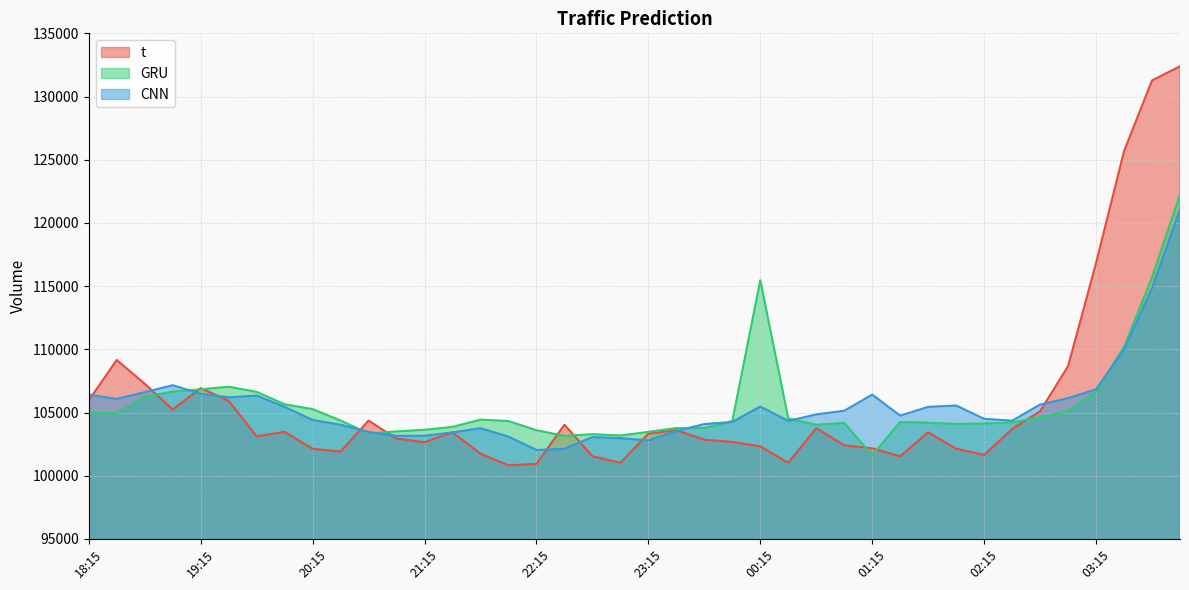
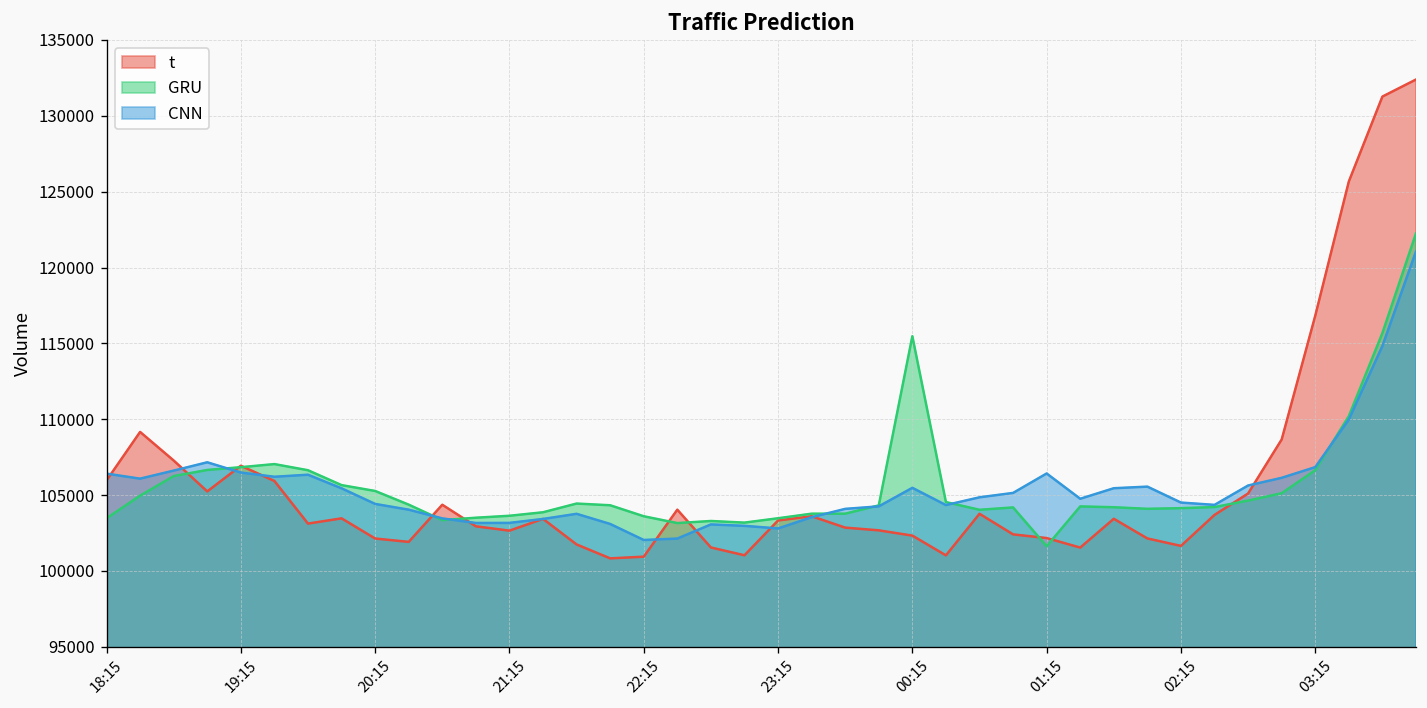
  {
    "t": {
      "18:15": 106000,
      "20:15": 102100,
      "21:15": 102600,
      "22:15": 100900,
      "00:15": 102300,
      "01:15": 102200,
      "02:15": 101600,
      "03:15": 116800
    },
    "GRU": {
-     "18:15": 105000,
+     "18:15": 103500,
      "20:15": 105300,
      "21:15": 103600,
      "22:15": 103600,
      "00:15": 115500,
      "01:15": 101600,
      "02:15": 104100
    },
    "CNN": {
      "18:15": 106400,
      "19:15": 106500,
      "20:15": 104400,
      "21:15": 103200,
      "22:15": 102000,
      "23:15": 102800,
      "00:15": 105500,
      "01:15": 106400,
      "02:15": 104500
    }
  }
